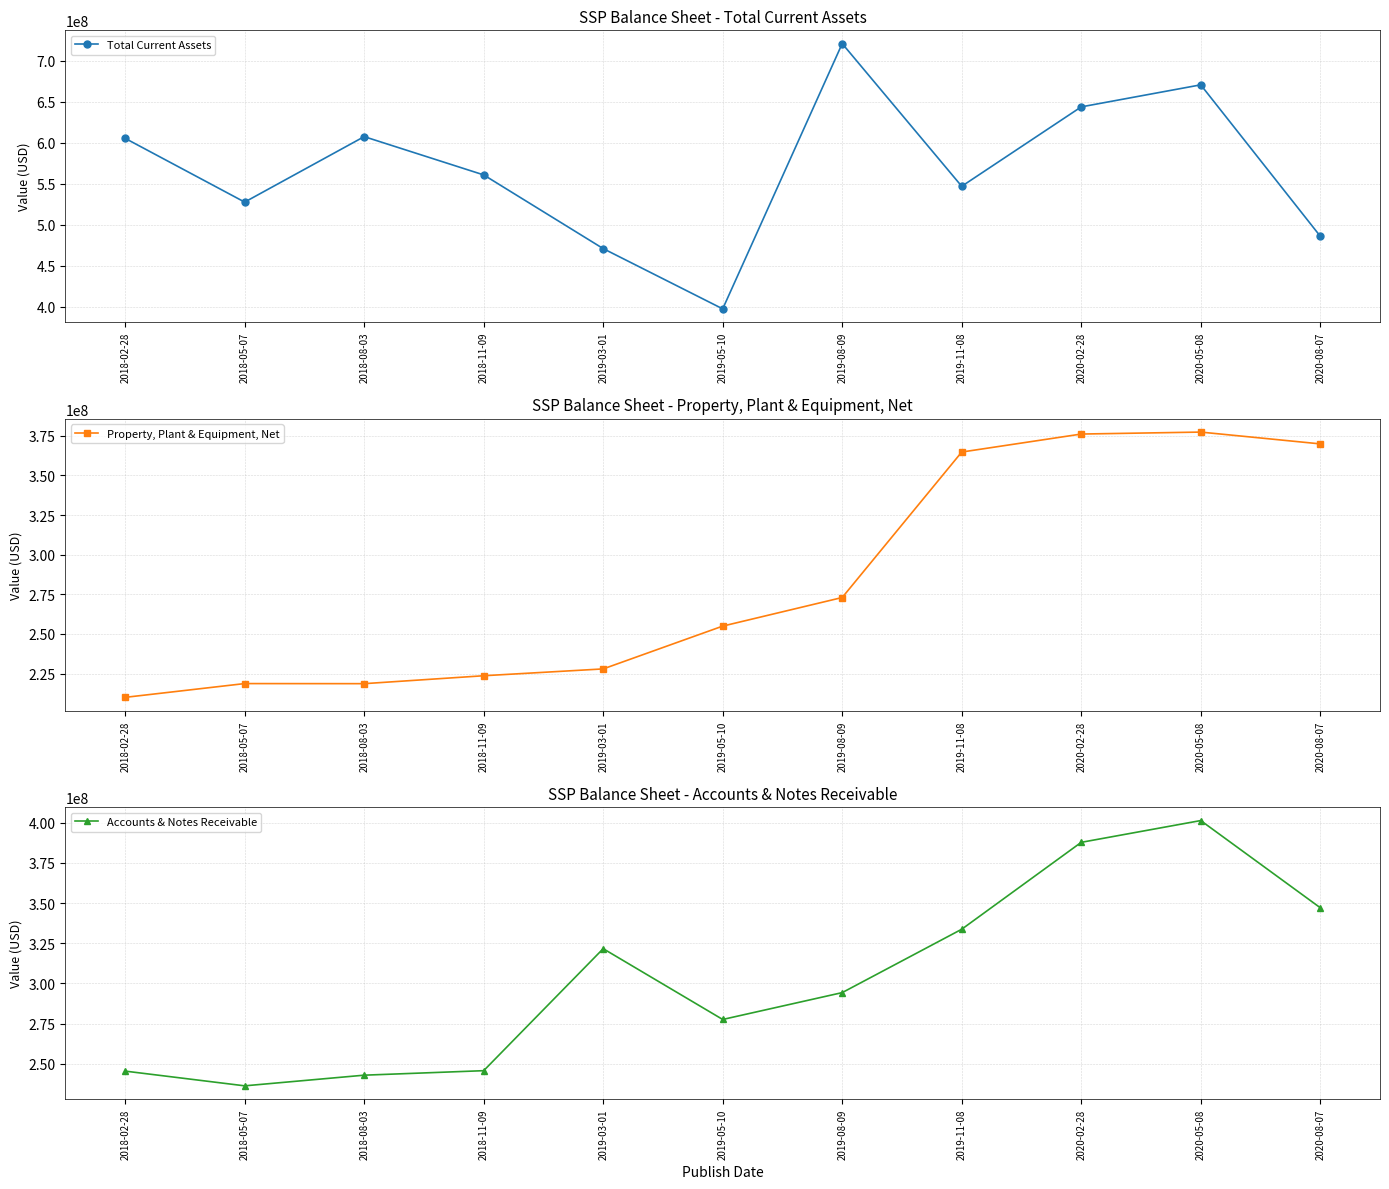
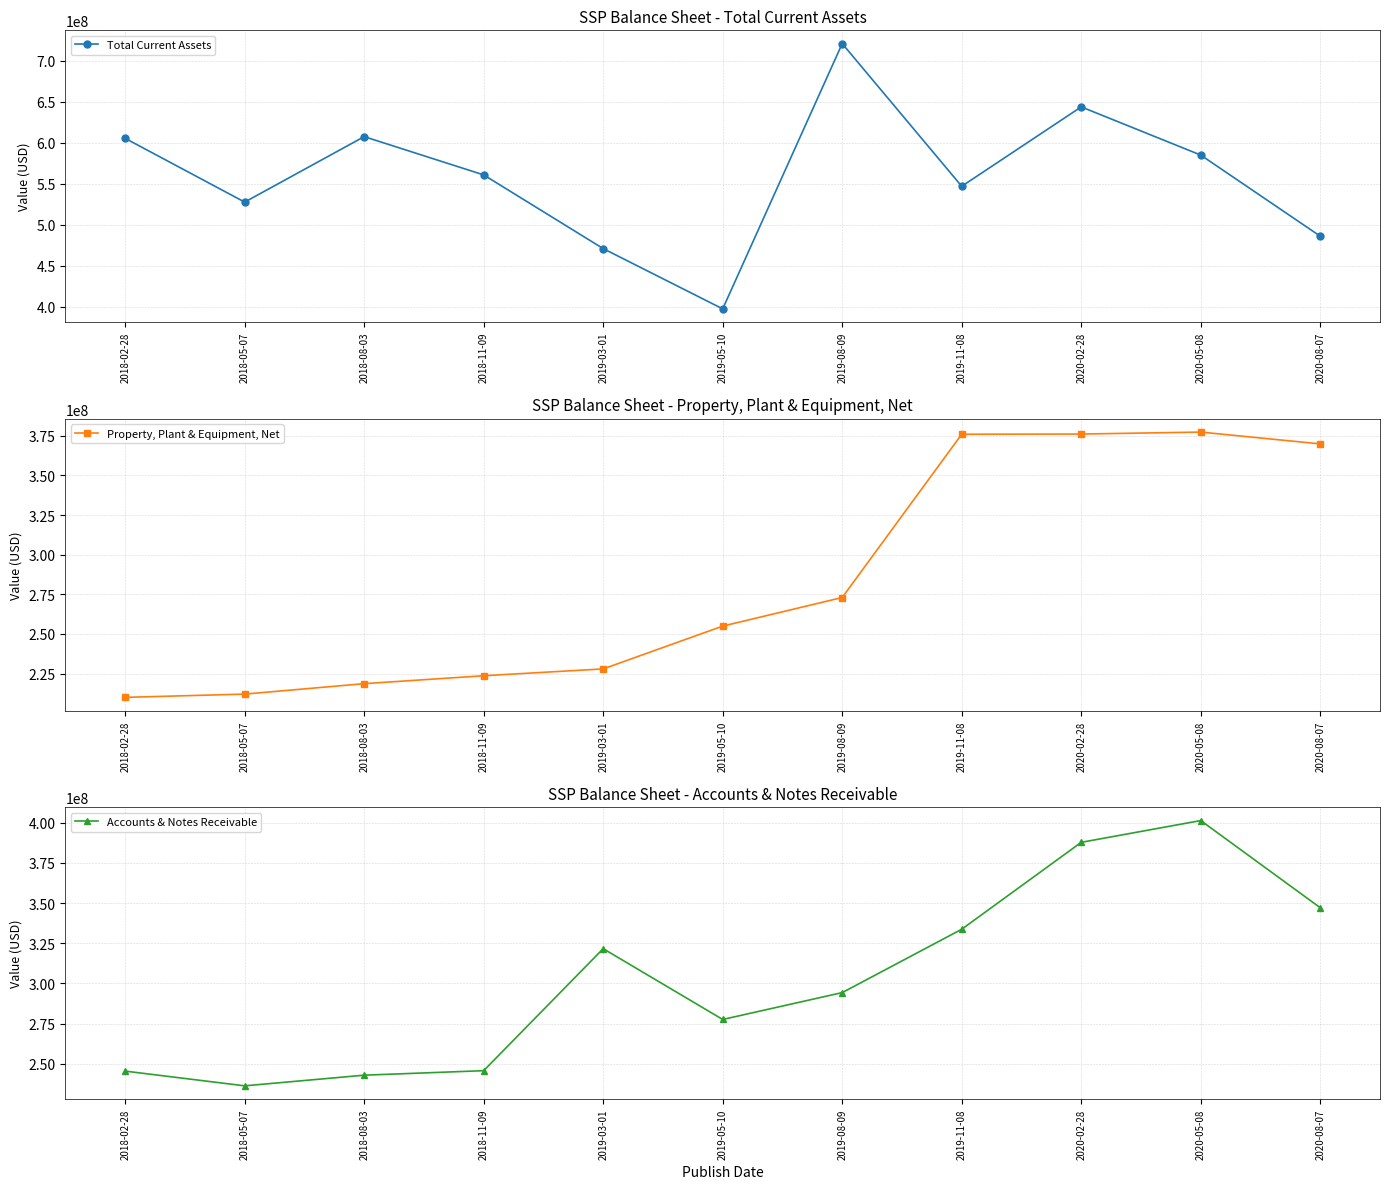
  {
    "SSP Balance Sheet - Total Current Assets": {
      "2018-02-28": 610000000,
      "2018-05-07": 530000000,
      "2018-08-03": 610000000,
      "2018-11-09": 560000000,
      "2019-03-01": 470000000,
      "2019-05-10": 400000000,
      "2019-08-09": 720000000,
      "2019-11-08": 550000000,
      "2020-02-28": 640000000,
-     "2020-05-08": 670000000,
+     "2020-05-08": 590000000,
      "2020-08-07": 490000000
    },
    "SSP Balance Sheet - Property, Plant & Equipment, Net": {
      "2018-02-28": 210000000,
-     "2018-05-07": 219000000,
+     "2018-05-07": 212000000,
      "2018-08-03": 219000000,
      "2018-11-09": 224000000,
      "2019-03-01": 228000000,
      "2019-05-10": 255000000,
      "2019-08-09": 273000000,
-     "2019-11-08": 365000000,
+     "2019-11-08": 376000000,
      "2020-02-28": 376000000,
      "2020-05-08": 377000000,
      "2020-08-07": 370000000
    },
    "SSP Balance Sheet - Accounts & Notes Receivable": {
      "2018-02-28": 245000000,
      "2018-05-07": 236000000,
      "2018-08-03": 243000000,
      "2018-11-09": 246000000,
      "2019-03-01": 322000000,
      "2019-05-10": 278000000,
      "2019-08-09": 294000000,
      "2019-11-08": 334000000,
      "2020-02-28": 388000000,
      "2020-05-08": 401000000,
      "2020-08-07": 347000000
    }
  }
